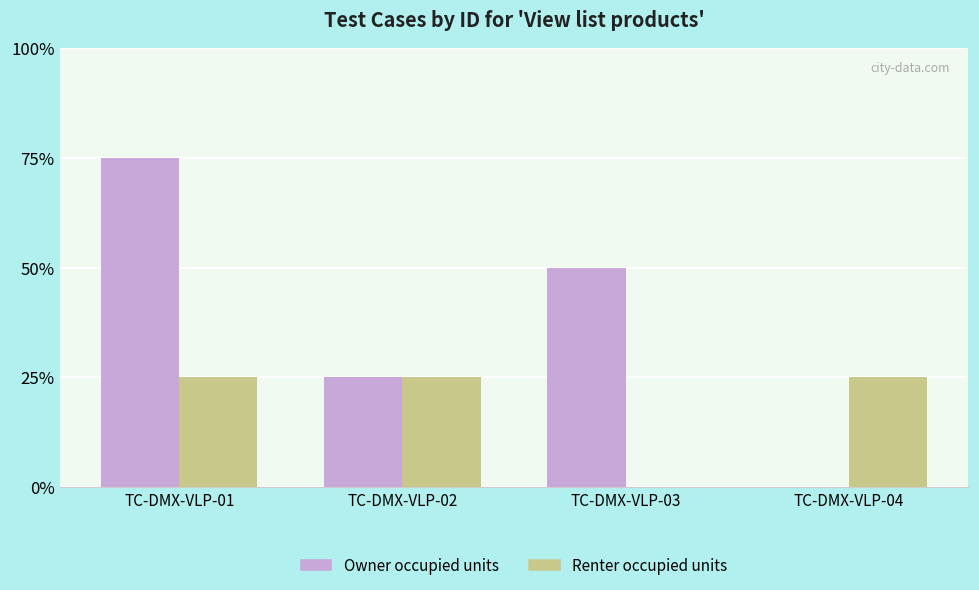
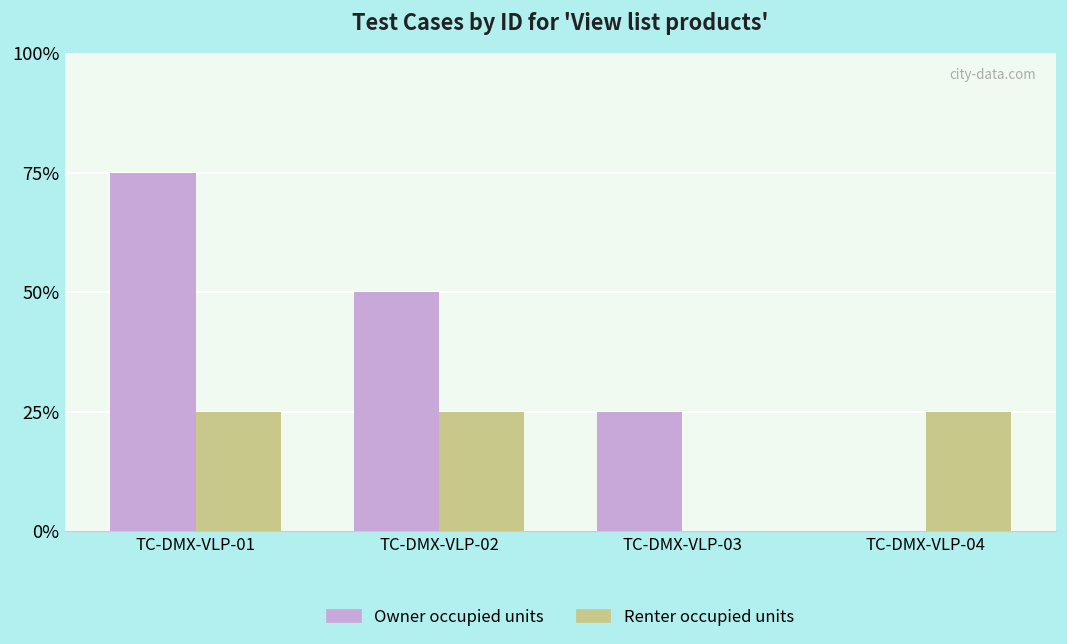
  {
    "Owner occupied units": {
      "TC-DMX-VLP-01": "75%",
-     "TC-DMX-VLP-02": "25%",
-     "TC-DMX-VLP-03": "50%",
+     "TC-DMX-VLP-02": "50%",
+     "TC-DMX-VLP-03": "25%",
      "TC-DMX-VLP-04": "0%"
    },
    "Renter occupied units": {
      "TC-DMX-VLP-01": "25%",
      "TC-DMX-VLP-02": "25%",
      "TC-DMX-VLP-03": "0%",
      "TC-DMX-VLP-04": "25%"
    }
  }
